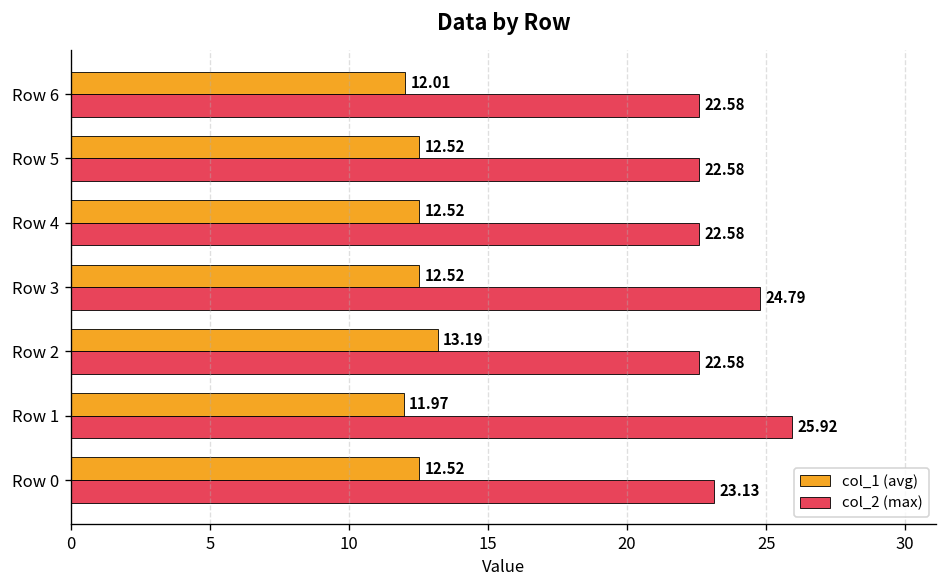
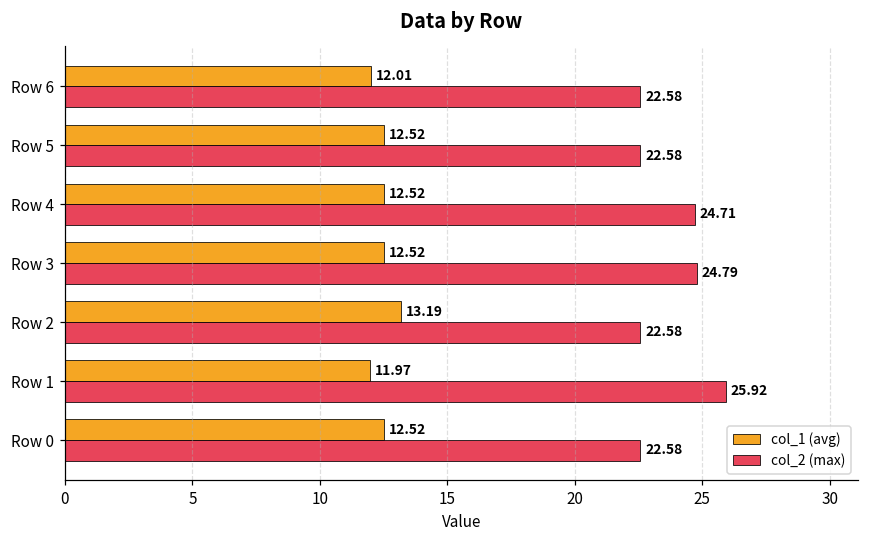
  {
    "col_1 (avg)": {
      "Row 6": 12.01,
      "Row 5": 12.52,
      "Row 4": 12.52,
      "Row 3": 12.52,
      "Row 2": 13.19,
      "Row 1": 11.97,
      "Row 0": 12.52
    },
    "col_2 (max)": {
      "Row 6": 22.58,
      "Row 5": 22.58,
-     "Row 4": 22.58,
+     "Row 4": 24.71,
      "Row 3": 24.79,
      "Row 2": 22.58,
      "Row 1": 25.92,
-     "Row 0": 23.13
+     "Row 0": 22.58
    }
  }
